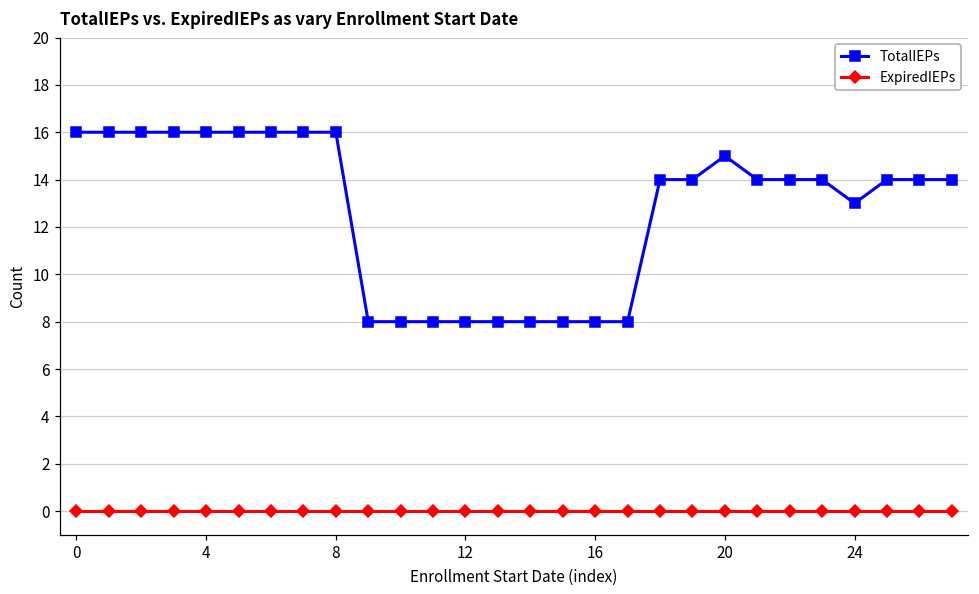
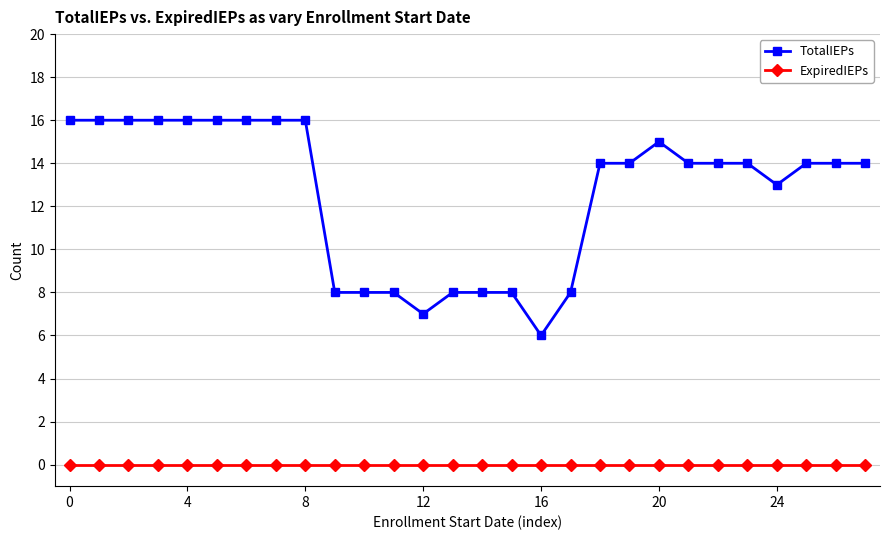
  {
    "TotalIEPs": {
      "0": 16,
      "4": 16,
      "8": 16,
-     "12": 8,
-     "16": 8,
+     "12": 7,
+     "16": 6,
      "20": 15,
      "24": 13
    },
    "ExpiredIEPs": {
      "0": 0,
      "4": 0,
      "8": 0,
      "12": 0,
      "16": 0,
      "20": 0,
      "24": 0
    }
  }
